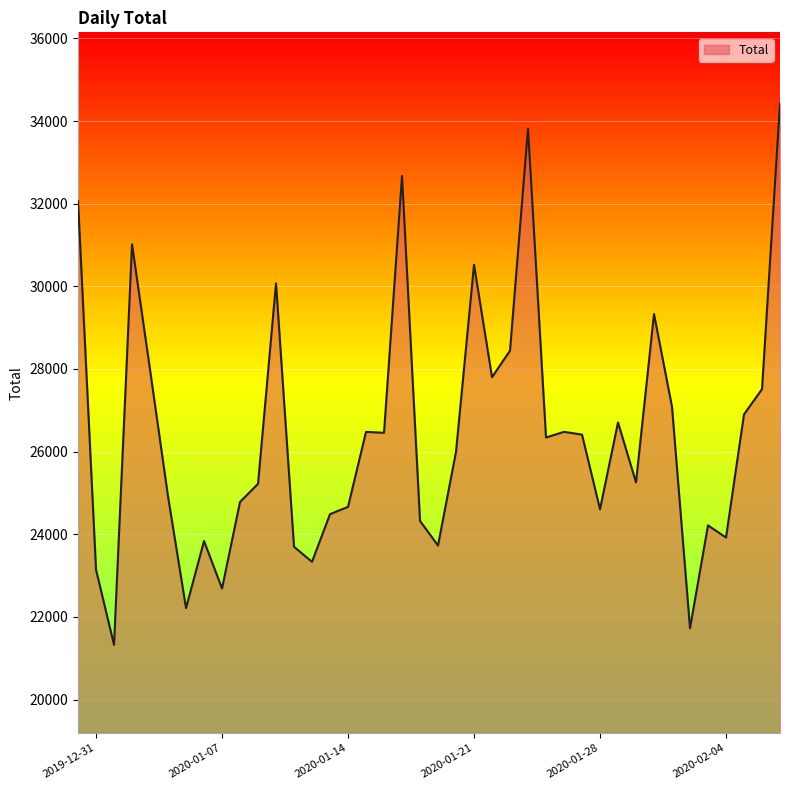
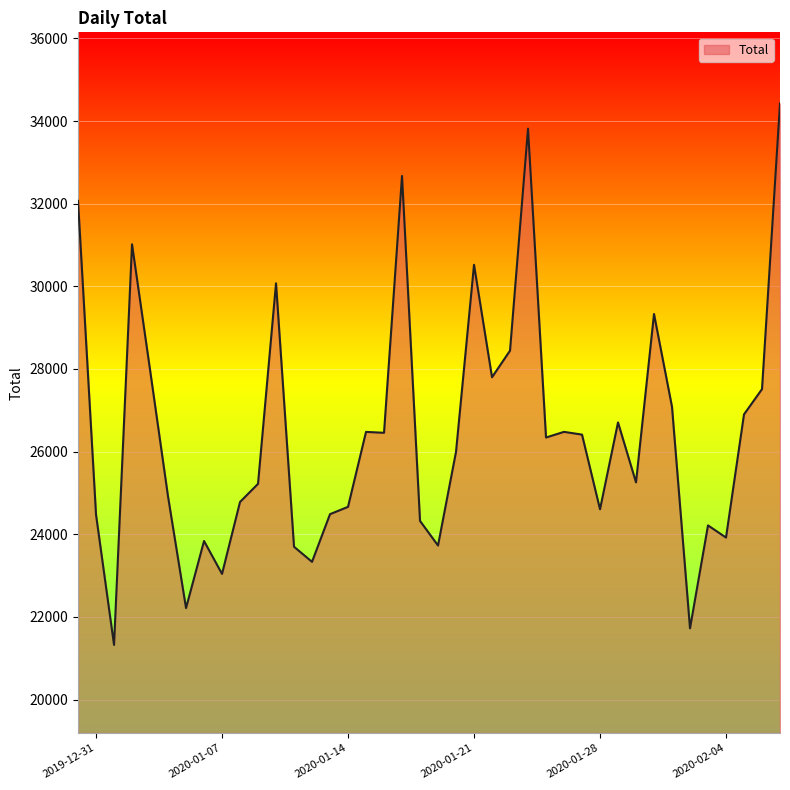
  {
-   "2019-12-31": 23100,
-   "2020-01-07": 22700,
+   "2019-12-31": 24500,
+   "2020-01-07": 23000,
    "2020-01-14": 24700,
    "2020-01-21": 30500,
    "2020-01-28": 24600,
    "2020-02-04": 23900
  }
